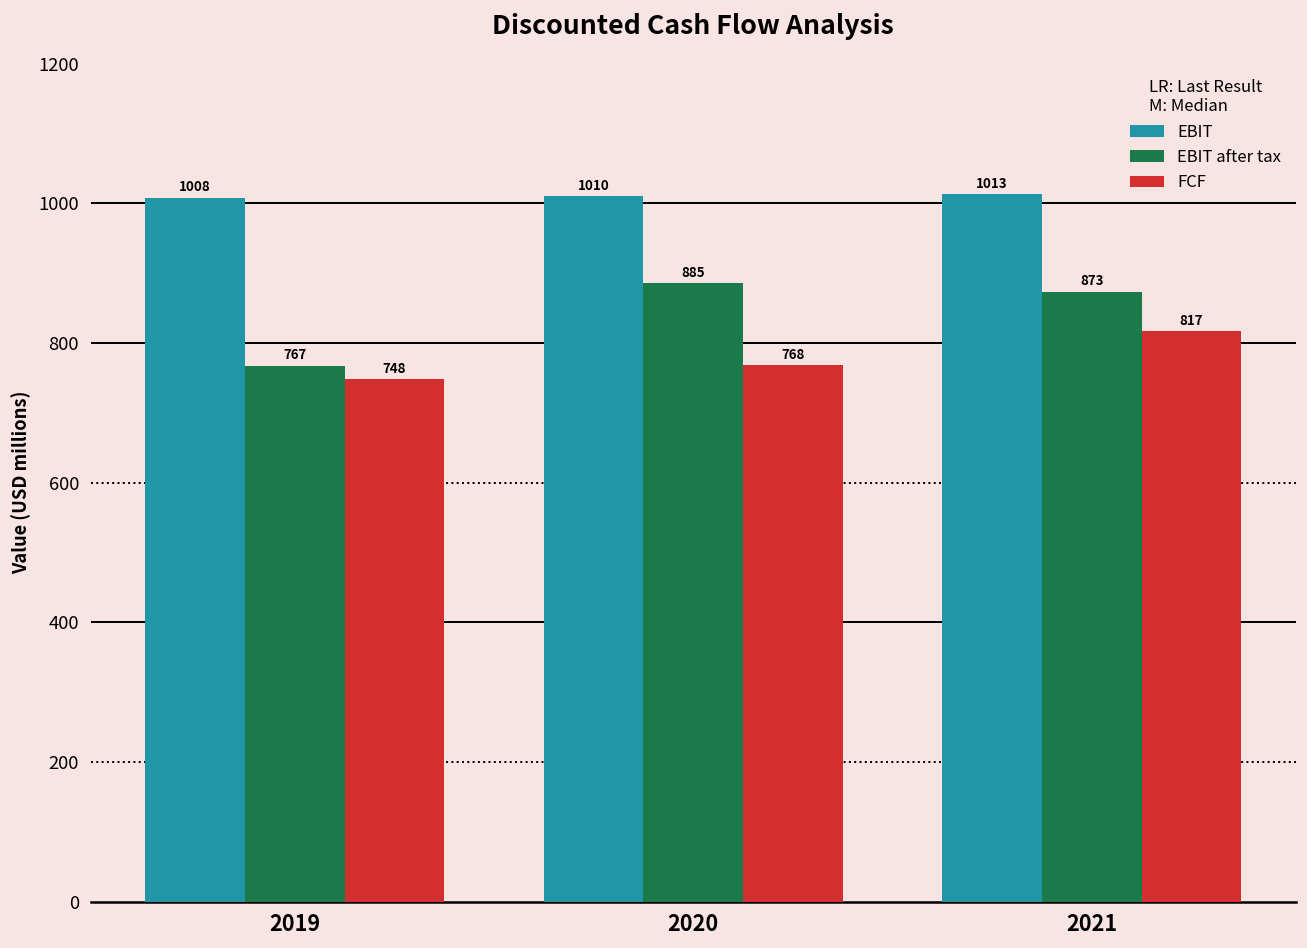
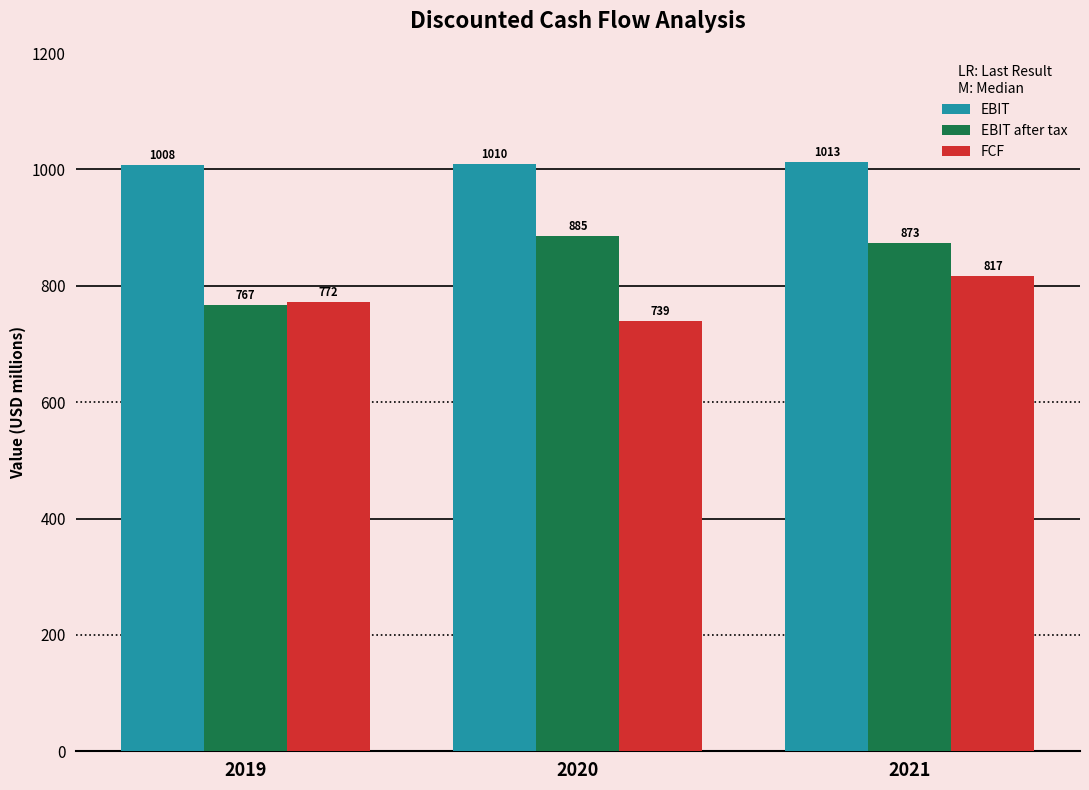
  {
    "EBIT": {
      "2019": 1008,
      "2020": 1010,
      "2021": 1013
    },
    "EBIT after tax": {
      "2019": 767,
      "2020": 885,
      "2021": 873
    },
    "FCF": {
-     "2019": 748,
-     "2020": 768,
+     "2019": 772,
+     "2020": 739,
      "2021": 817
    }
  }
